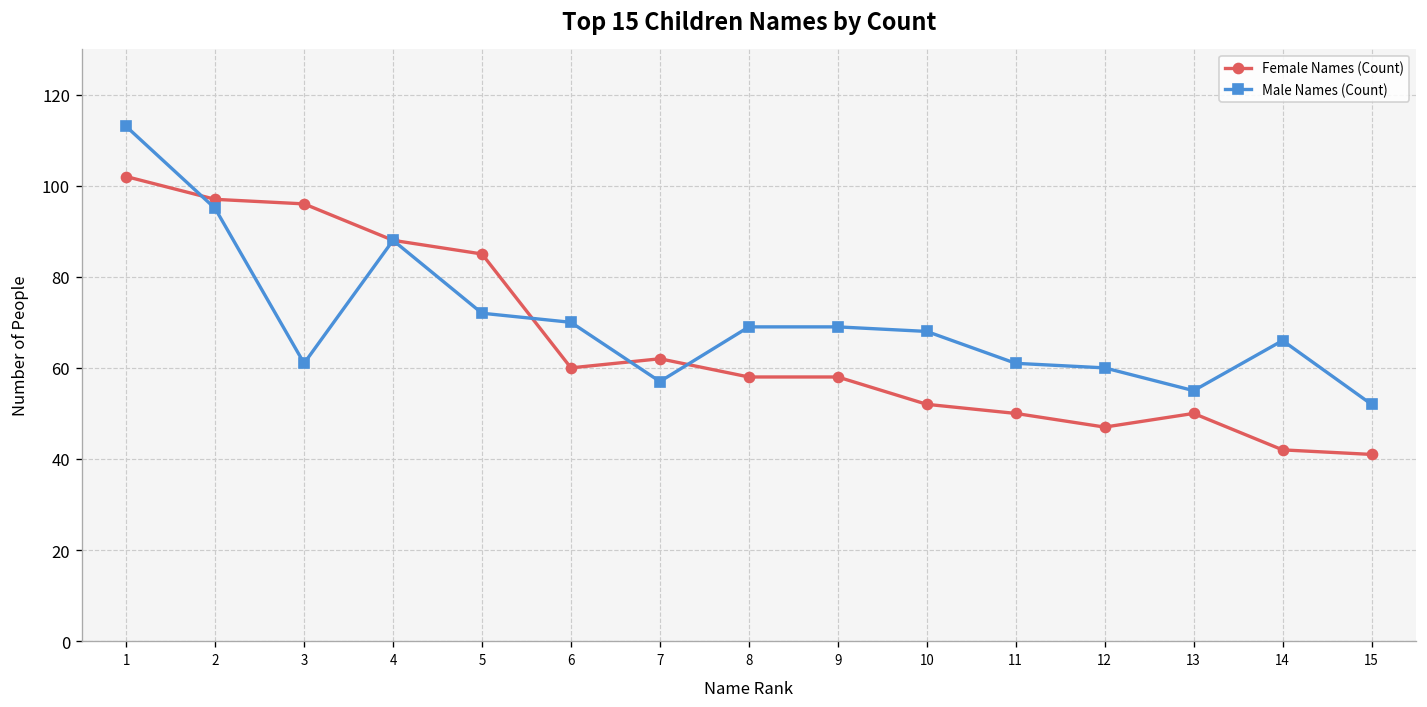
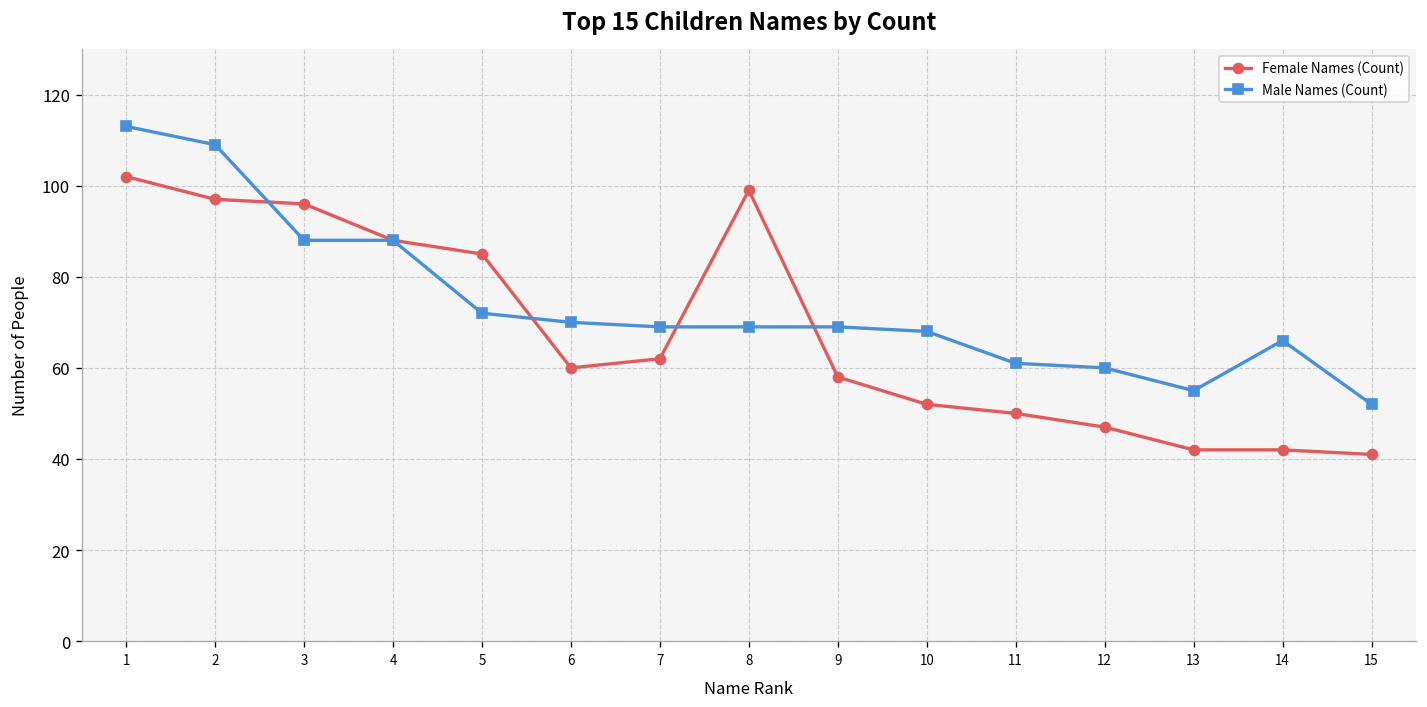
  {
    "Female Names (Count)": {
      "1": 102,
      "2": 97,
      "3": 96,
      "5": 85,
      "6": 60,
      "7": 62,
-     "8": 58,
+     "8": 99,
      "9": 58,
      "10": 52,
      "11": 50,
      "12": 47,
-     "13": 50,
+     "13": 42,
      "14": 42,
      "15": 41
    },
    "Male Names (Count)": {
      "1": 113,
-     "2": 95,
-     "3": 61,
+     "2": 109,
+     "3": 88,
      "5": 72,
      "6": 70,
-     "7": 57,
+     "7": 69,
      "8": 69,
      "9": 69,
      "10": 68,
      "11": 61,
      "12": 60,
      "13": 55,
      "14": 66,
      "15": 52
    }
  }
